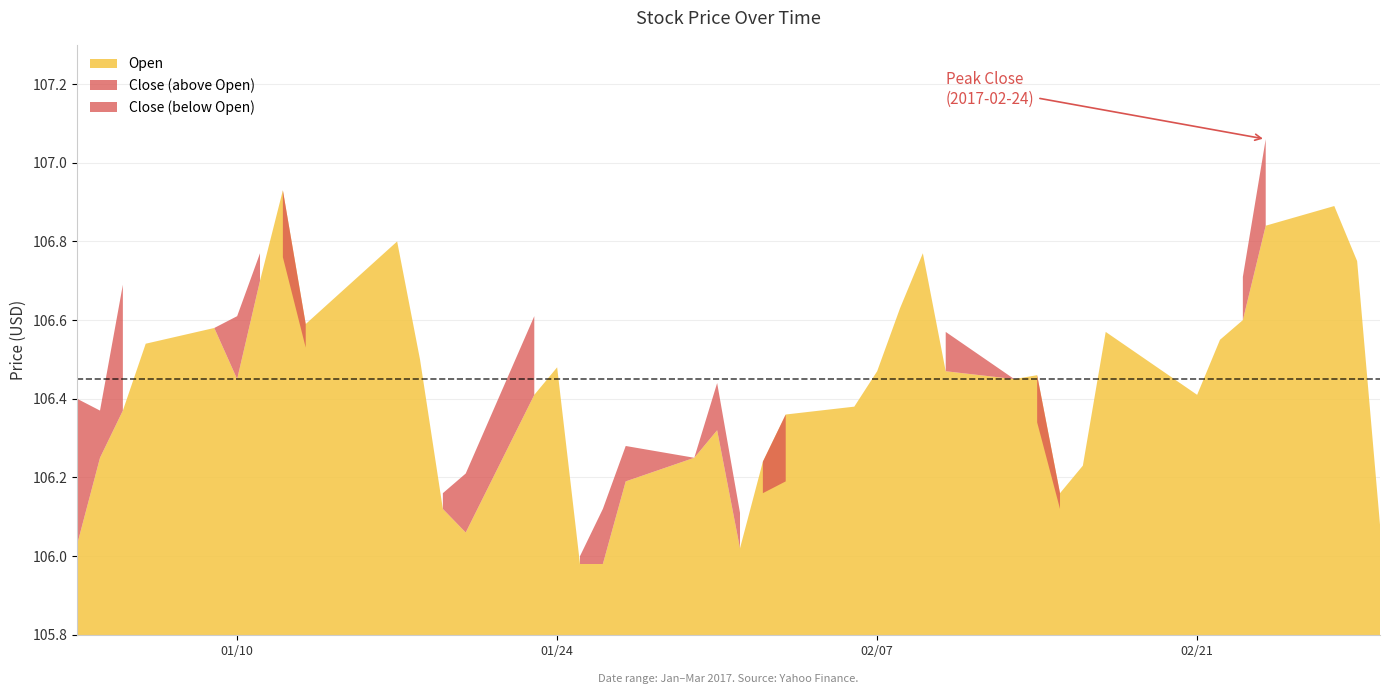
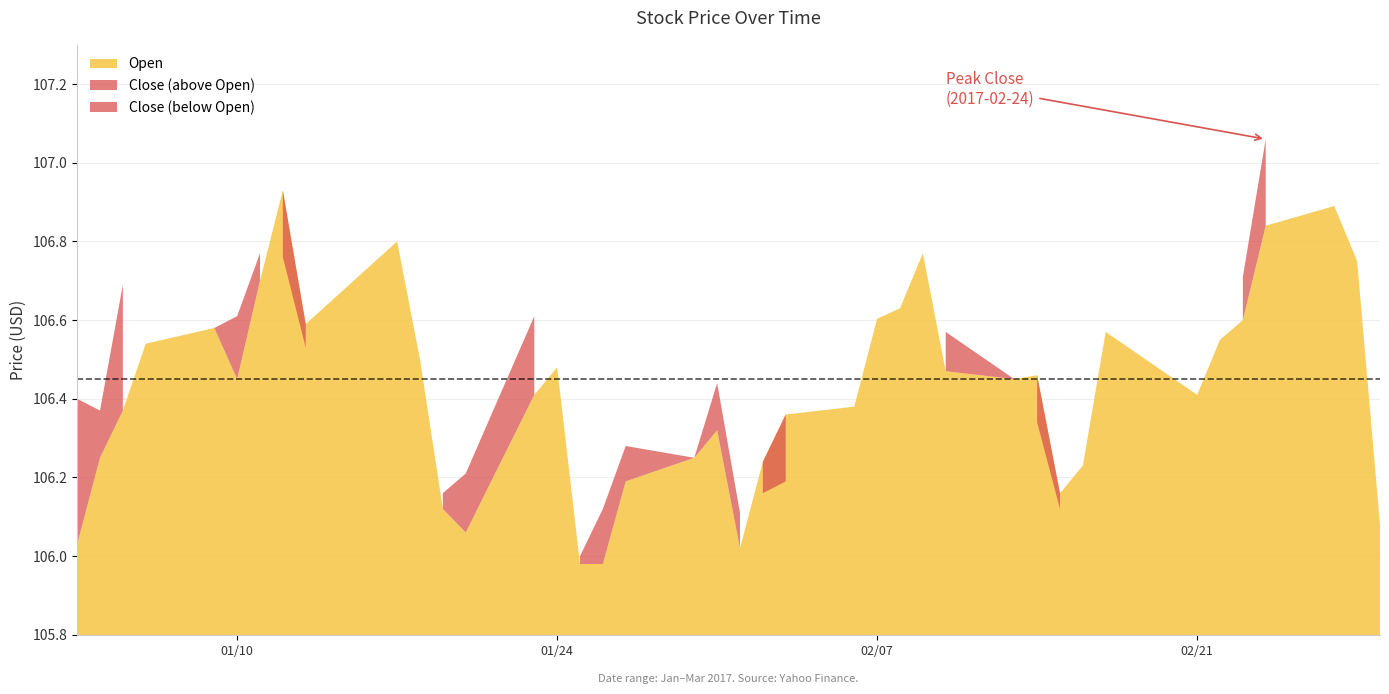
  {
    "01/10": 106.45,
    "01/24": 106.48,
-   "02/07": 106.47,
+   "02/07": 106.60,
    "02/21": 106.41
  }
